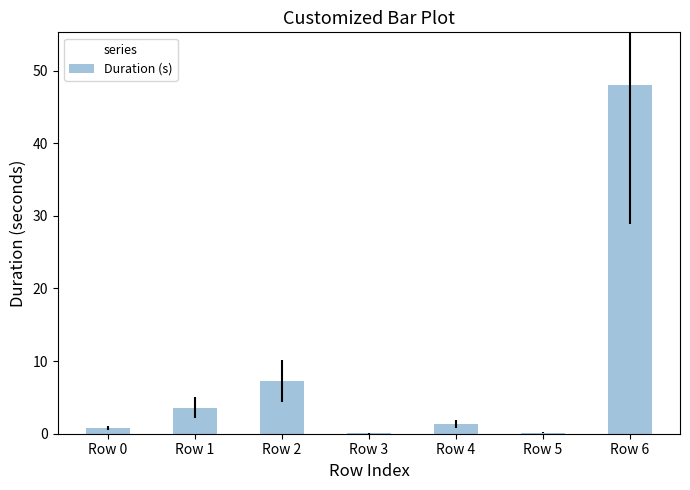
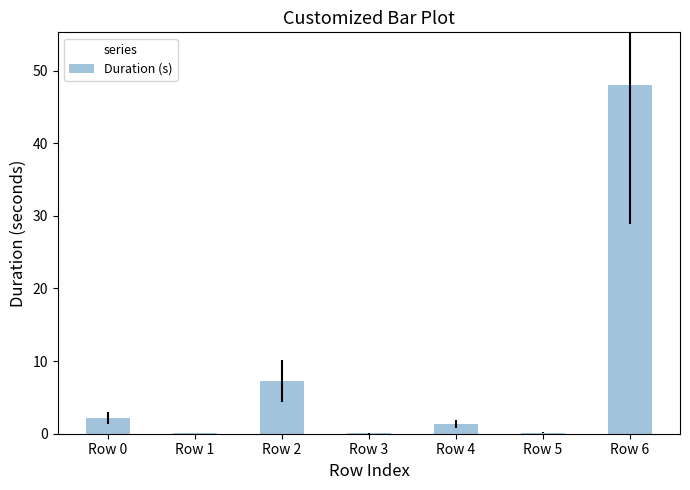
  {
-   "Row 0": 1,
-   "Row 1": 4,
+   "Row 0": 2,
+   "Row 1": 0,
    "Row 2": 7,
    "Row 4": 1,
    "Row 6": 48
  }
